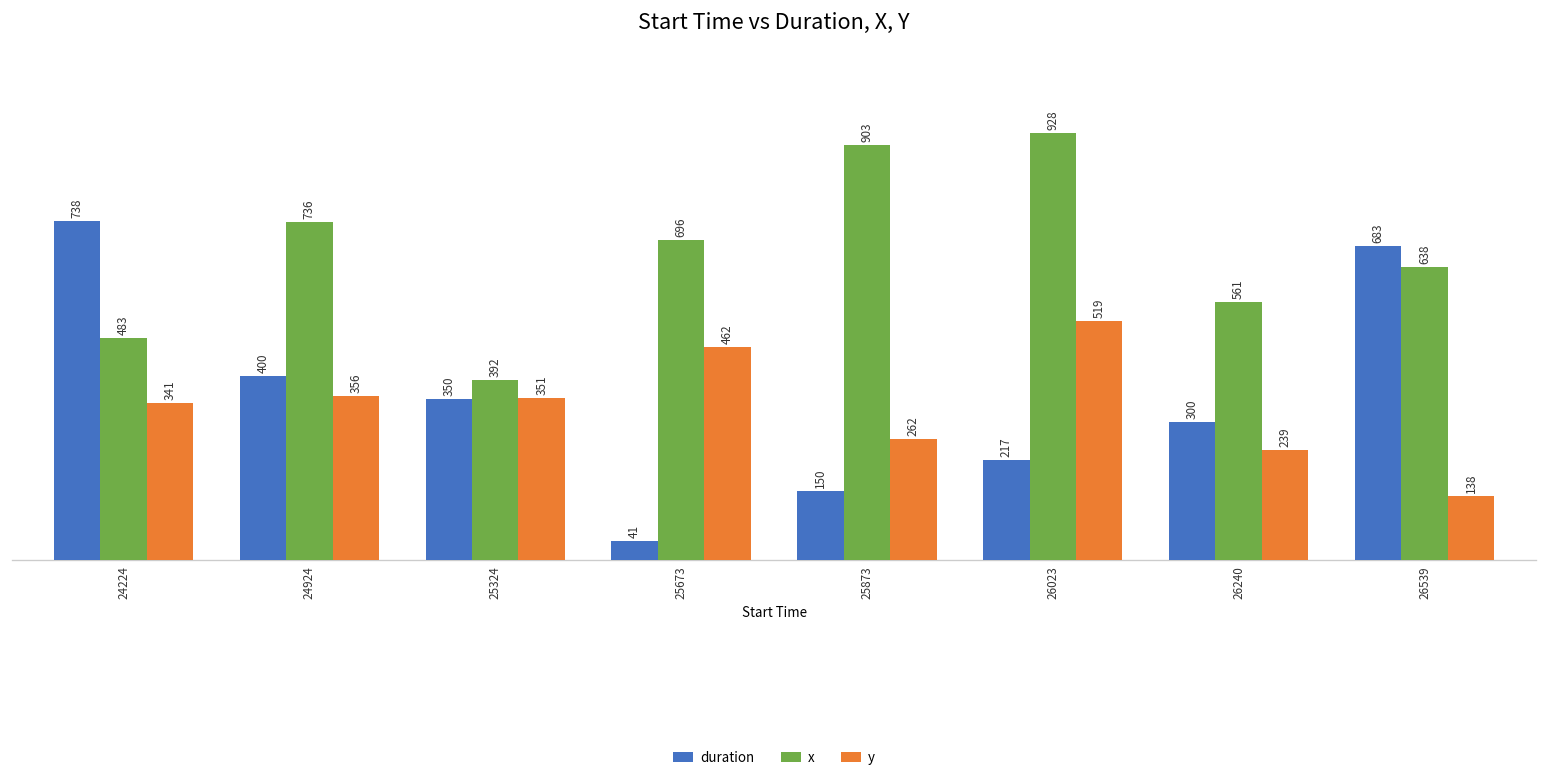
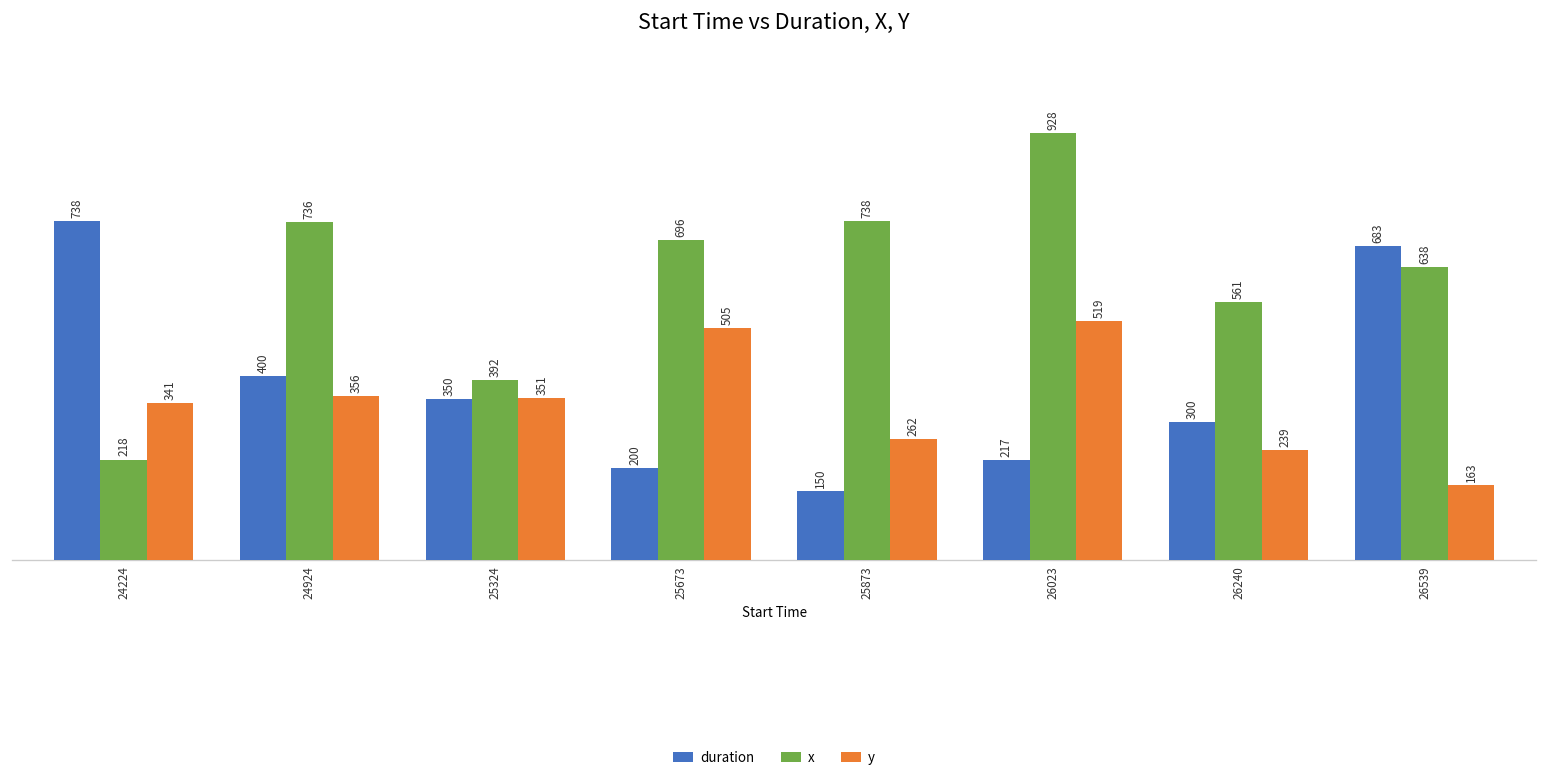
  {
    "duration": {
      "24224": 738,
      "24924": 400,
      "25324": 350,
-     "25673": 41,
+     "25673": 200,
      "25873": 150,
      "26023": 217,
      "26240": 300,
      "26539": 683
    },
    "x": {
-     "24224": 483,
+     "24224": 218,
      "24924": 736,
      "25324": 392,
      "25673": 696,
-     "25873": 903,
+     "25873": 738,
      "26023": 928,
      "26240": 561,
      "26539": 638
    },
    "y": {
      "24224": 341,
      "24924": 356,
      "25324": 351,
-     "25673": 462,
+     "25673": 505,
      "25873": 262,
      "26023": 519,
      "26240": 239,
-     "26539": 138
+     "26539": 163
    }
  }
